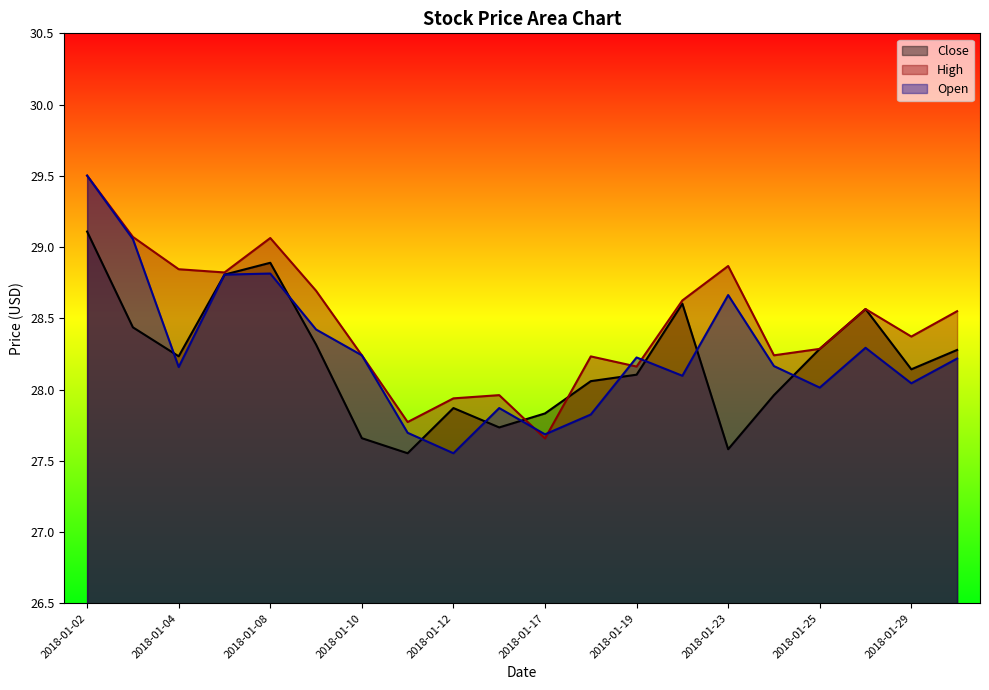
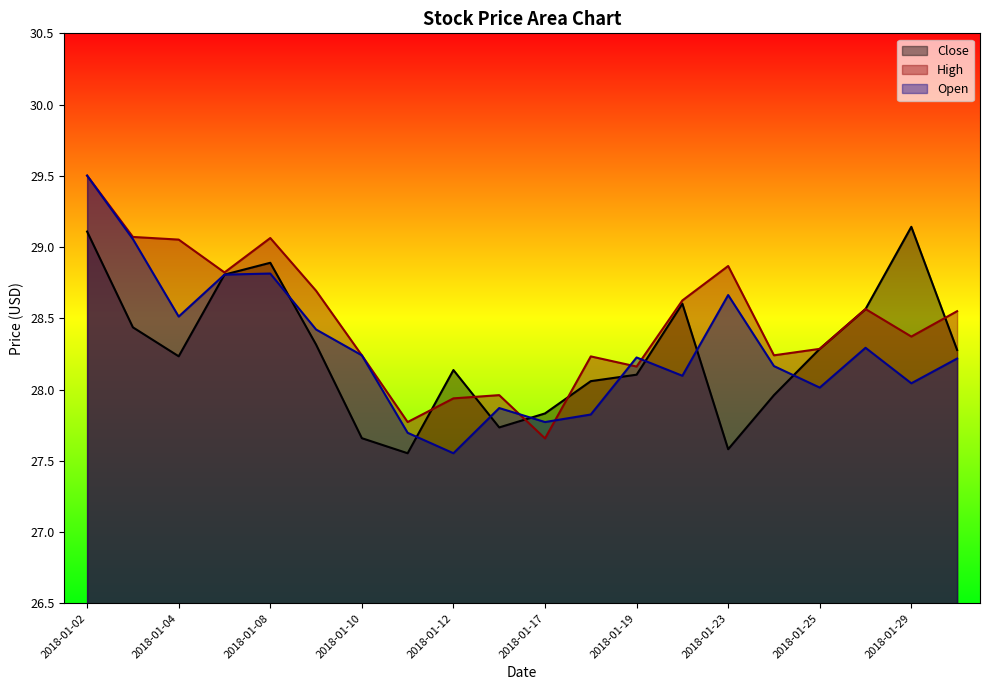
  {
    "Close": {
      "2018-01-02": 29.11,
      "2018-01-04": 28.23,
      "2018-01-08": 28.89,
      "2018-01-10": 27.66,
-     "2018-01-12": 27.87,
+     "2018-01-12": 28.14,
      "2018-01-17": 27.83,
      "2018-01-19": 28.10,
      "2018-01-23": 27.58,
-     "2018-01-29": 28.14
+     "2018-01-29": 29.14
    },
    "High": {
-     "2018-01-04": 28.84,
+     "2018-01-04": 29.05,
      "2018-01-08": 29.06,
      "2018-01-12": 27.94,
      "2018-01-17": 27.66,
      "2018-01-19": 28.16,
      "2018-01-23": 28.87,
      "2018-01-29": 28.37
    },
    "Open": {
-     "2018-01-04": 28.16,
+     "2018-01-04": 28.51,
      "2018-01-08": 28.81,
      "2018-01-12": 27.55,
-     "2018-01-17": 27.69,
+     "2018-01-17": 27.77,
      "2018-01-19": 28.23,
      "2018-01-23": 28.66,
      "2018-01-25": 28.01,
      "2018-01-29": 28.04
    }
  }
